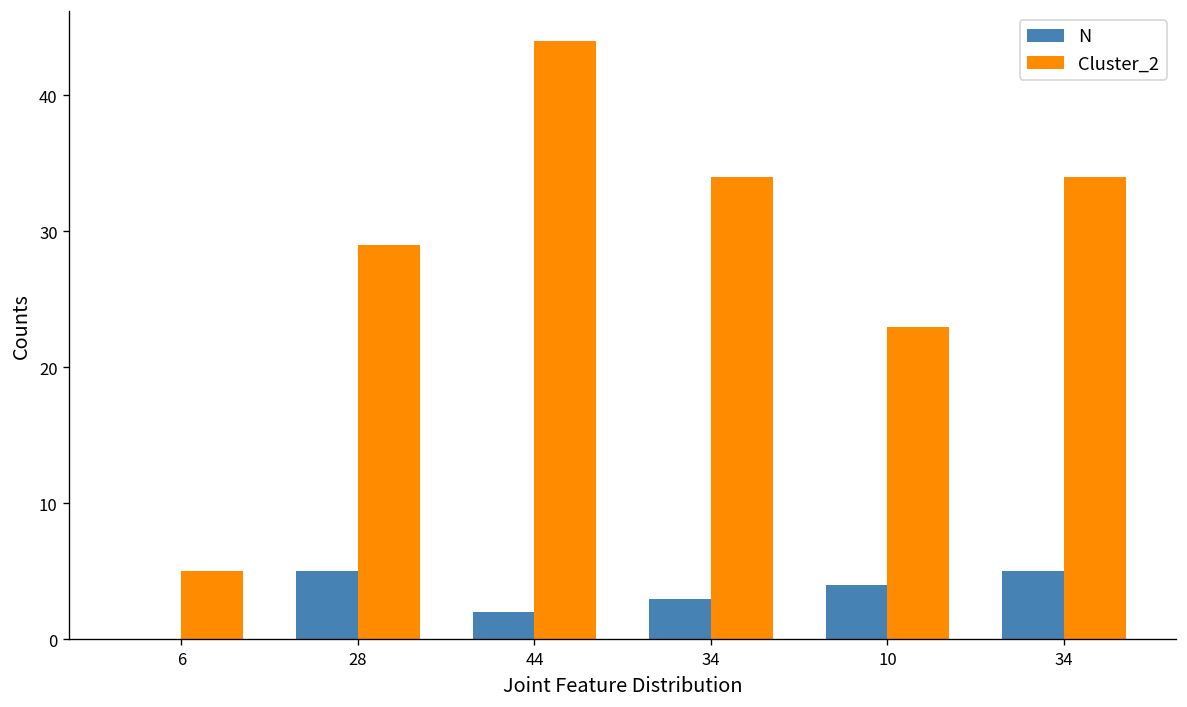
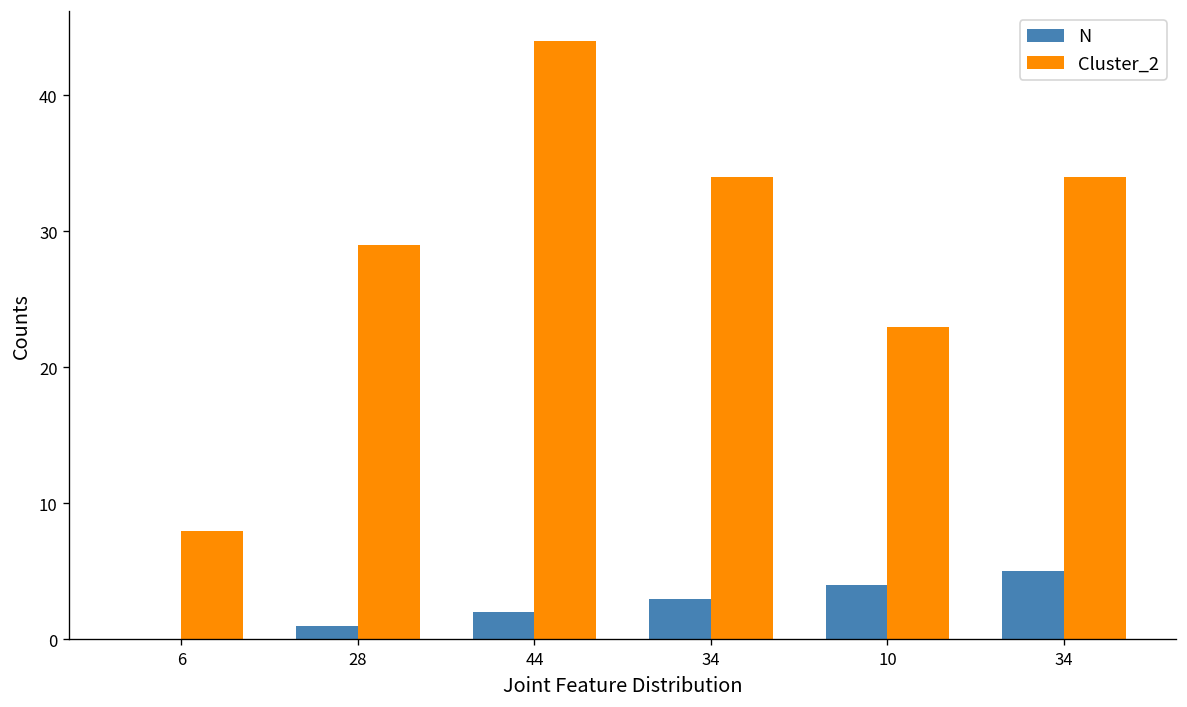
  {
    "N": {
      "6": 0,
-     "28": 5,
+     "28": 1,
      "44": 2,
      "10": 4
    },
    "Cluster_2": {
-     "6": 5,
+     "6": 8,
      "28": 29,
      "44": 44,
      "10": 23
    }
  }
